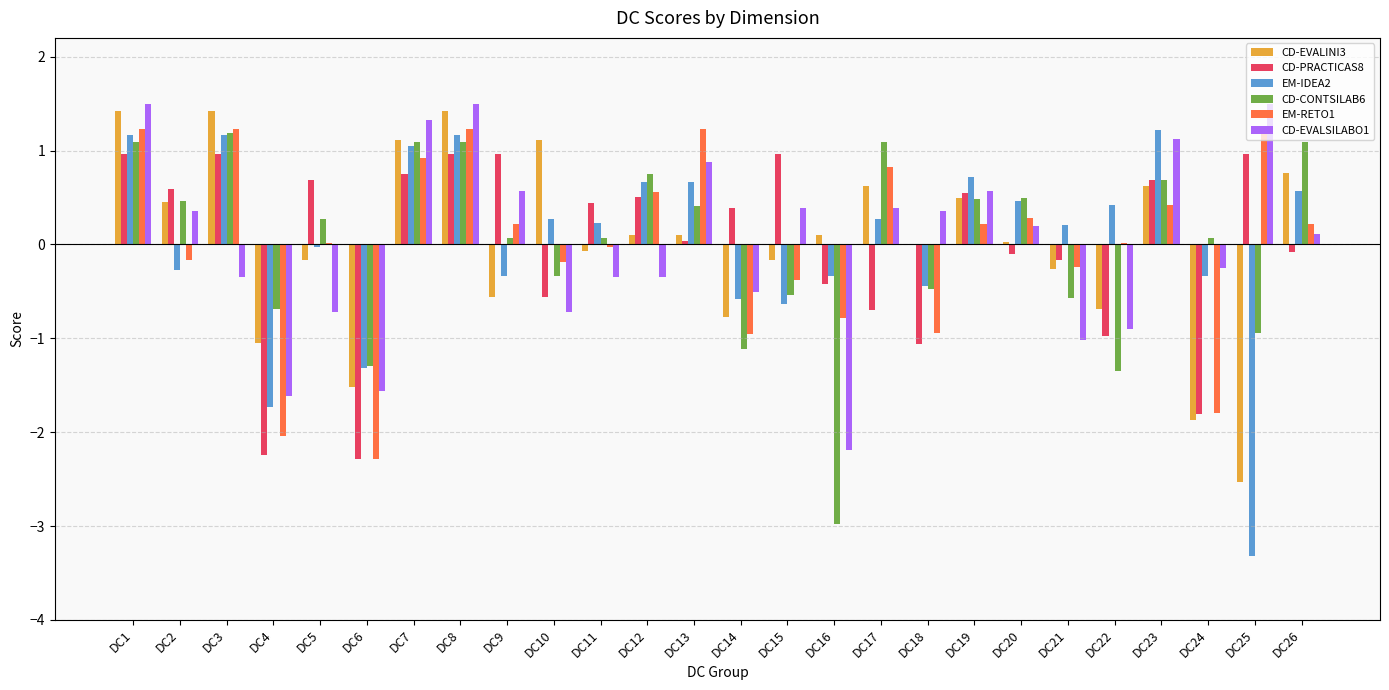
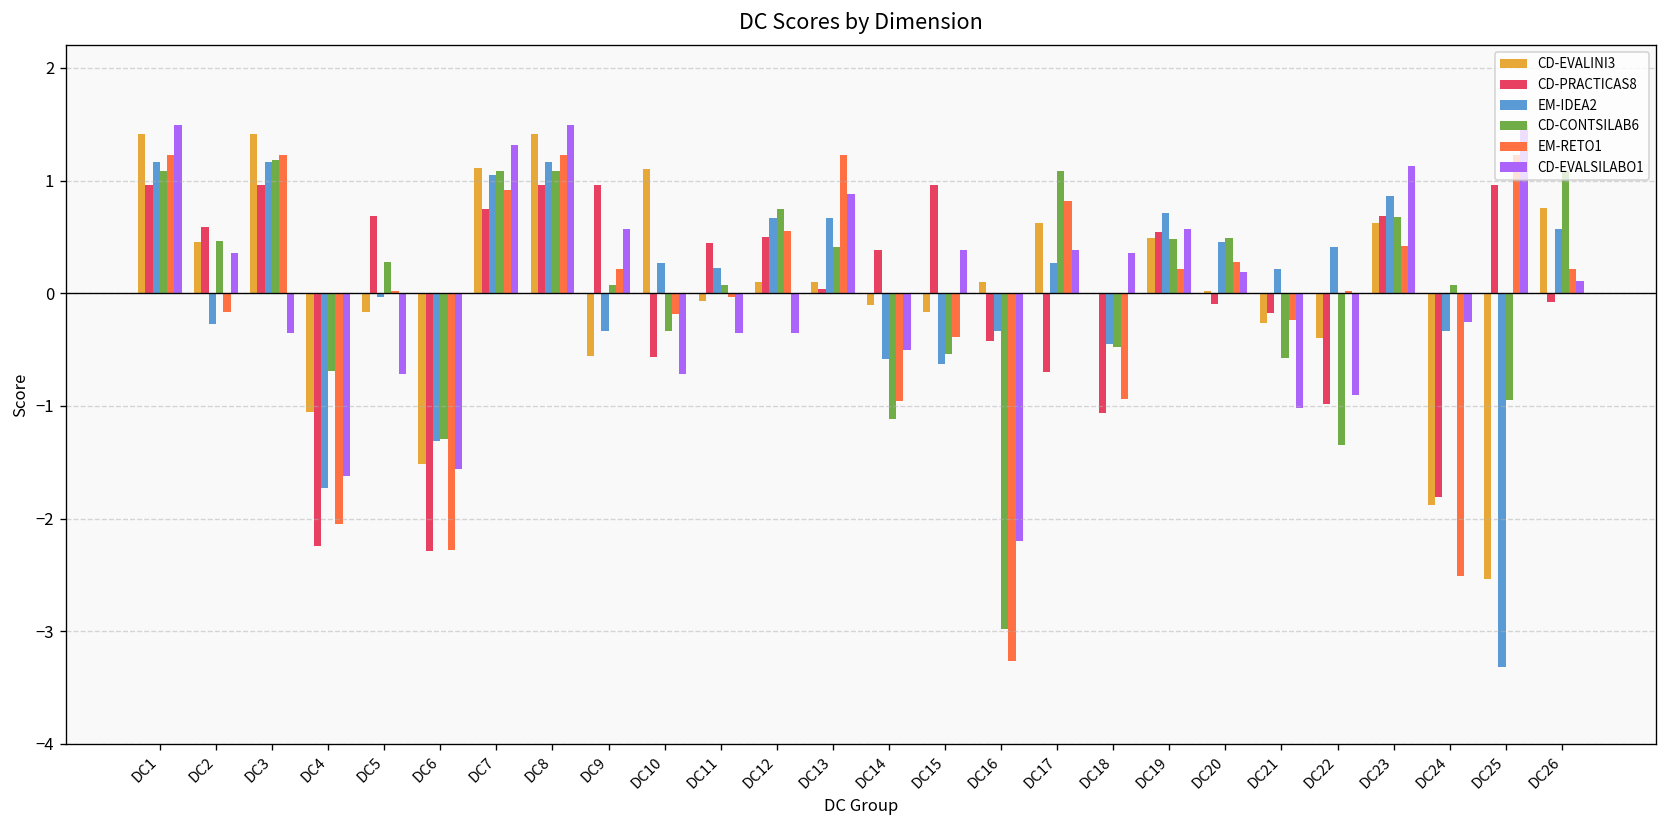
  {
    "CD-EVALINI3": {
      "DC1": 1.4,
      "DC2": 0.5,
      "DC3": 1.4,
      "DC4": -1.1,
      "DC5": -0.2,
      "DC6": -1.5,
      "DC7": 1.1,
      "DC8": 1.4,
      "DC9": -0.6,
      "DC10": 1.1,
      "DC11": -0.1,
      "DC12": 0.1,
      "DC13": 0.1,
-     "DC14": -0.8,
+     "DC14": -0.1,
      "DC15": -0.2,
      "DC16": 0.1,
      "DC17": 0.6,
      "DC19": 0.5,
      "DC21": -0.3,
-     "DC22": -0.7,
+     "DC22": -0.4,
      "DC23": 0.6,
      "DC24": -1.9,
      "DC25": -2.5,
      "DC26": 0.8
    },
    "CD-PRACTICAS8": {
      "DC1": 1.0,
      "DC2": 0.6,
      "DC3": 1.0,
      "DC4": -2.2,
      "DC5": 0.7,
      "DC6": -2.3,
      "DC7": 0.8,
      "DC8": 1.0,
      "DC9": 1.0,
      "DC10": -0.6,
      "DC11": 0.4,
      "DC12": 0.5,
      "DC13": 0.0,
      "DC14": 0.4,
      "DC15": 1.0,
      "DC16": -0.4,
      "DC17": -0.7,
      "DC18": -1.1,
      "DC19": 0.5,
      "DC20": -0.1,
      "DC21": -0.2,
      "DC22": -1.0,
      "DC23": 0.7,
      "DC24": -1.8,
      "DC25": 1.0,
      "DC26": -0.1
    },
    "EM-IDEA2": {
      "DC1": 1.2,
      "DC2": -0.3,
      "DC3": 1.2,
      "DC4": -1.7,
      "DC5": 0.0,
      "DC6": -1.3,
      "DC7": 1.0,
      "DC8": 1.2,
      "DC9": -0.3,
      "DC10": 0.3,
      "DC11": 0.2,
      "DC12": 0.7,
      "DC13": 0.7,
      "DC14": -0.6,
      "DC15": -0.6,
      "DC16": -0.3,
      "DC17": 0.3,
      "DC18": -0.4,
      "DC19": 0.7,
      "DC20": 0.5,
      "DC21": 0.2,
      "DC22": 0.4,
-     "DC23": 1.2,
+     "DC23": 0.9,
      "DC24": -0.3,
      "DC25": -3.3,
      "DC26": 0.6
    },
    "CD-CONTSILAB6": {
      "DC1": 1.1,
      "DC2": 0.5,
      "DC3": 1.2,
      "DC4": -0.7,
      "DC5": 0.3,
      "DC6": -1.3,
      "DC7": 1.1,
      "DC8": 1.1,
      "DC9": 0.1,
      "DC10": -0.3,
      "DC11": 0.1,
      "DC12": 0.7,
      "DC13": 0.4,
      "DC14": -1.1,
      "DC15": -0.5,
      "DC16": -3.0,
      "DC17": 1.1,
      "DC18": -0.5,
      "DC19": 0.5,
      "DC20": 0.5,
      "DC21": -0.6,
      "DC22": -1.4,
      "DC23": 0.7,
      "DC24": 0.1,
      "DC25": -0.9,
      "DC26": 1.1
    },
    "EM-RETO1": {
      "DC1": 1.2,
      "DC2": -0.2,
      "DC3": 1.2,
      "DC4": -2.0,
      "DC6": -2.3,
      "DC7": 0.9,
      "DC8": 1.2,
      "DC9": 0.2,
      "DC10": -0.2,
      "DC11": 0.0,
      "DC12": 0.6,
      "DC13": 1.2,
      "DC14": -1.0,
      "DC15": -0.4,
-     "DC16": -0.8,
+     "DC16": -3.3,
      "DC17": 0.8,
      "DC18": -0.9,
      "DC19": 0.2,
      "DC20": 0.3,
      "DC21": -0.2,
      "DC23": 0.4,
-     "DC24": -1.8,
+     "DC24": -2.5,
      "DC26": 0.2
    },
    "CD-EVALSILABO1": {
      "DC1": 1.5,
      "DC2": 0.4,
      "DC3": -0.4,
      "DC4": -1.6,
      "DC5": -0.7,
      "DC6": -1.6,
      "DC7": 1.3,
      "DC8": 1.5,
      "DC9": 0.6,
      "DC10": -0.7,
      "DC11": -0.4,
      "DC12": -0.4,
      "DC13": 0.9,
      "DC14": -0.5,
      "DC15": 0.4,
      "DC16": -2.2,
      "DC17": 0.4,
      "DC18": 0.4,
      "DC19": 0.6,
      "DC20": 0.2,
      "DC21": -1.0,
      "DC22": -0.9,
      "DC23": 1.1,
      "DC24": -0.3,
      "DC26": 0.1
    }
  }
